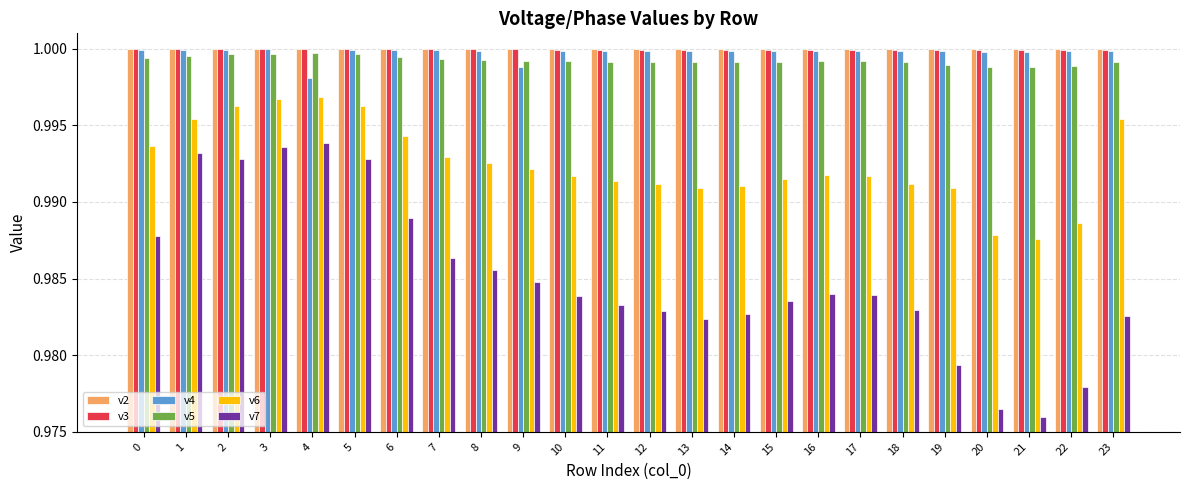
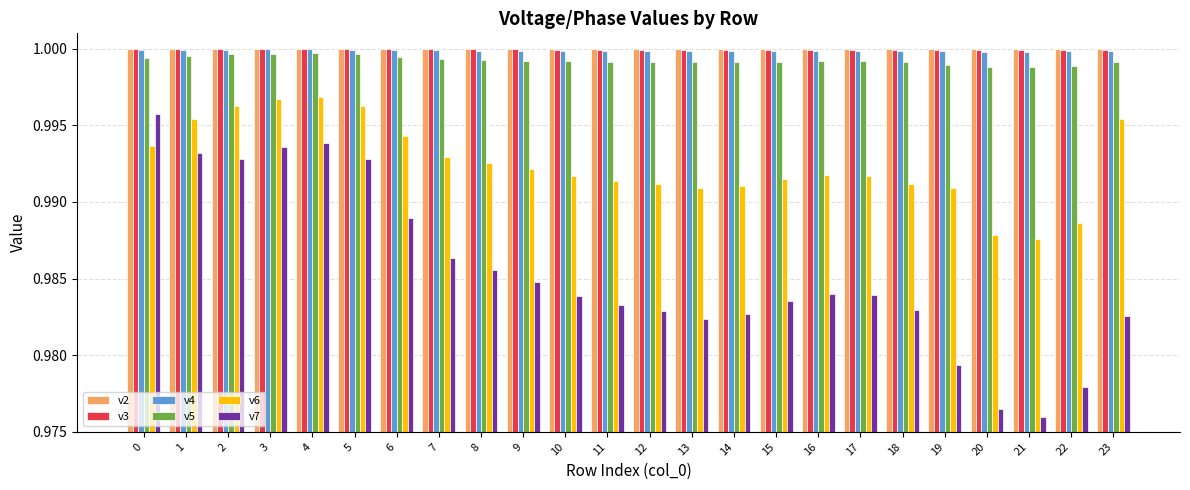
  {
    "v2": {
      "0": 1.0000,
      "1": 1.0000,
      "2": 1.0000,
      "3": 1.0000,
      "4": 1.0000,
      "5": 1.0000,
      "6": 1.0000,
      "7": 1.0000,
      "8": 1.0000,
      "9": 1.0000,
      "10": 1.0000,
      "11": 1.0000,
      "12": 1.0000,
      "13": 1.0000,
      "14": 1.0000,
      "15": 1.0000,
      "16": 1.0000,
      "17": 1.0000,
      "18": 1.0000,
      "19": 1.0000,
      "20": 1.0000,
      "21": 1.0000,
      "22": 1.0000,
      "23": 1.0000
    },
    "v3": {
      "0": 1.0000,
      "1": 1.0000,
      "2": 1.0000,
      "3": 1.0000,
      "4": 1.0000,
      "5": 1.0000,
      "6": 1.0000,
      "7": 1.0000,
      "8": 0.9999,
      "9": 0.9999,
      "10": 0.9999,
      "11": 0.9999,
      "12": 0.9999,
      "13": 0.9999,
      "14": 0.9999,
      "15": 0.9999,
      "16": 0.9999,
      "17": 0.9999,
      "18": 0.9999,
      "19": 0.9999,
      "20": 0.9999,
      "21": 0.9999,
      "22": 0.9999,
      "23": 0.9999
    },
    "v4": {
      "0": 0.9999,
      "1": 0.9999,
      "2": 0.9999,
      "3": 0.9999,
-     "4": 0.9981,
+     "4": 0.9999,
      "5": 0.9999,
      "6": 0.9999,
      "7": 0.9999,
      "8": 0.9999,
-     "9": 0.9988,
+     "9": 0.9999,
      "10": 0.9999,
      "11": 0.9999,
      "12": 0.9999,
      "13": 0.9999,
      "14": 0.9999,
      "15": 0.9999,
      "16": 0.9999,
      "17": 0.9999,
      "18": 0.9999,
      "19": 0.9998,
      "20": 0.9998,
      "21": 0.9998,
      "22": 0.9998,
      "23": 0.9999
    },
    "v5": {
      "0": 0.9994,
      "1": 0.9995,
      "2": 0.9996,
      "3": 0.9997,
      "4": 0.9997,
      "5": 0.9996,
      "6": 0.9994,
      "7": 0.9993,
      "8": 0.9993,
      "9": 0.9992,
      "10": 0.9992,
      "11": 0.9991,
      "12": 0.9991,
      "13": 0.9991,
      "14": 0.9991,
      "15": 0.9992,
      "16": 0.9992,
      "17": 0.9992,
      "18": 0.9991,
      "19": 0.9989,
      "20": 0.9988,
      "21": 0.9988,
      "22": 0.9989,
      "23": 0.9991
    },
    "v6": {
      "0": 0.9937,
      "1": 0.9954,
      "2": 0.9963,
      "3": 0.9967,
      "4": 0.9968,
      "5": 0.9963,
      "6": 0.9943,
      "7": 0.9930,
      "8": 0.9926,
      "9": 0.9921,
      "10": 0.9917,
      "11": 0.9914,
      "12": 0.9912,
      "13": 0.9909,
      "14": 0.9911,
      "15": 0.9915,
      "16": 0.9917,
      "17": 0.9917,
      "18": 0.9912,
      "19": 0.9909,
      "20": 0.9879,
      "21": 0.9876,
      "22": 0.9886,
      "23": 0.9954
    },
    "v7": {
-     "0": 0.9877,
+     "0": 0.9957,
      "1": 0.9932,
      "2": 0.9928,
      "3": 0.9936,
      "4": 0.9939,
      "5": 0.9928,
      "6": 0.9889,
      "7": 0.9864,
      "8": 0.9856,
      "9": 0.9848,
      "10": 0.9839,
      "11": 0.9833,
      "12": 0.9829,
      "13": 0.9824,
      "14": 0.9827,
      "15": 0.9836,
      "16": 0.9840,
      "17": 0.9839,
      "18": 0.9829,
      "19": 0.9793,
      "20": 0.9765,
      "21": 0.9759,
      "22": 0.9779,
      "23": 0.9826
    }
  }
